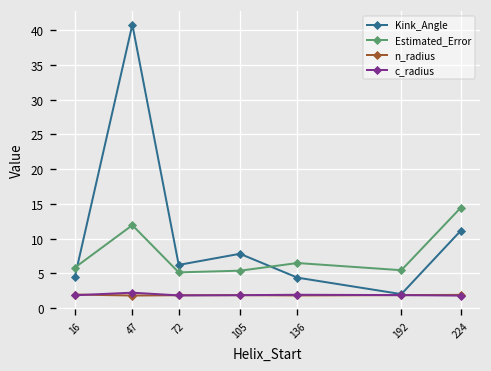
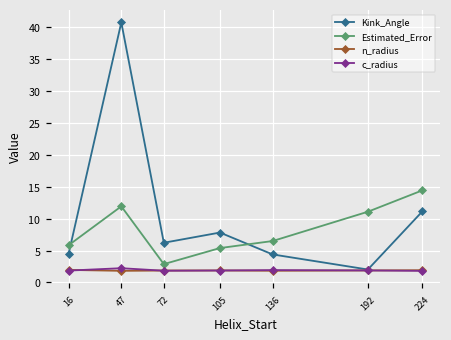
  {
    "Kink_Angle": {
      "16": 4,
      "47": 41,
      "72": 6,
      "105": 8,
      "136": 4,
      "224": 11
    },
    "Estimated_Error": {
      "16": 6,
      "47": 12,
-     "72": 5,
+     "72": 3,
      "105": 5,
      "136": 7,
-     "192": 5,
+     "192": 11,
      "224": 14
    }
  }
